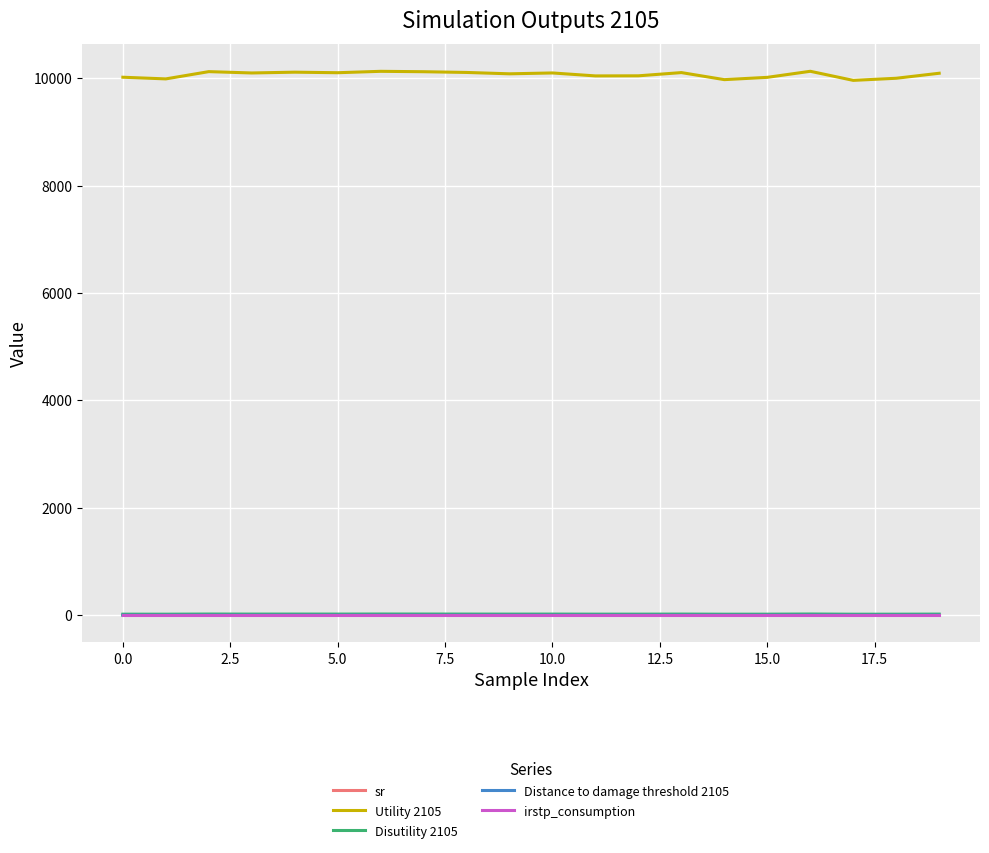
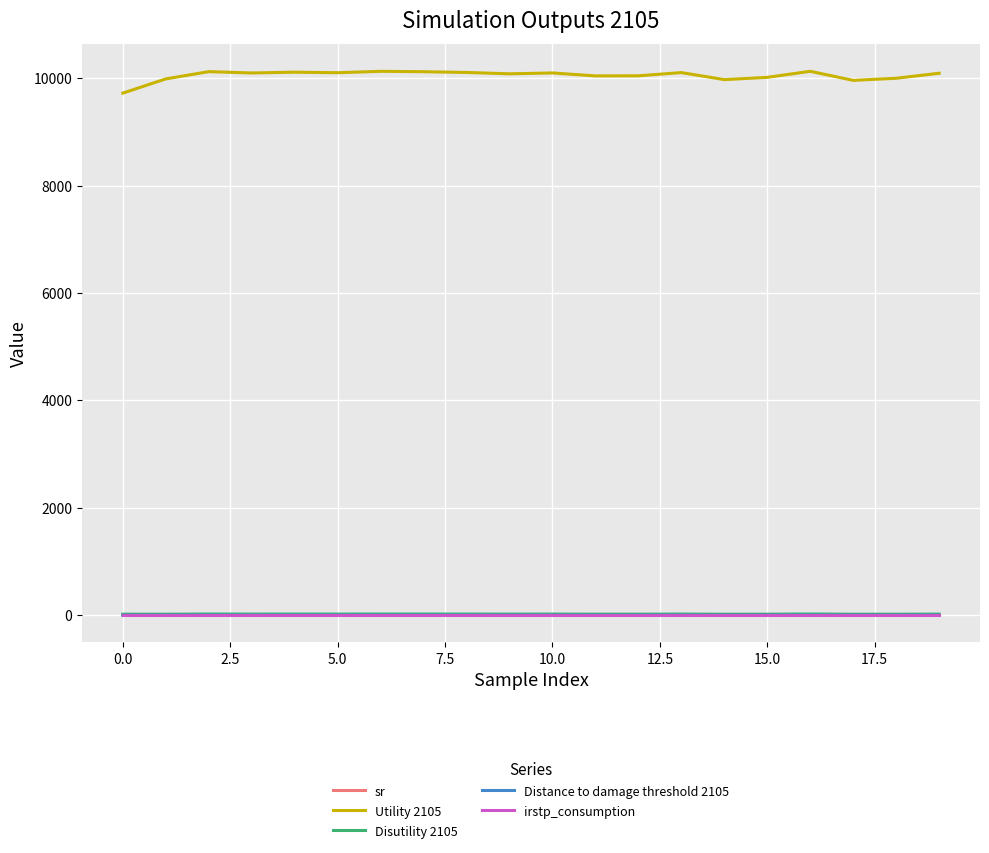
  {
    "Utility 2105": {
-     "0.0": 10000,
+     "0.0": 9700,
      "5.0": 10100,
      "10.0": 10100,
      "15.0": 10000
    }
  }
